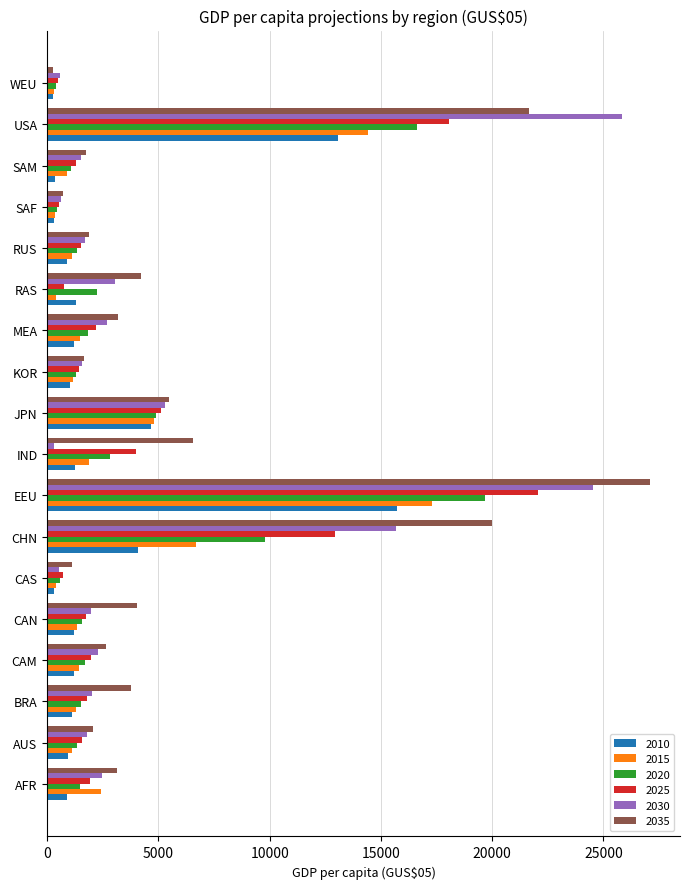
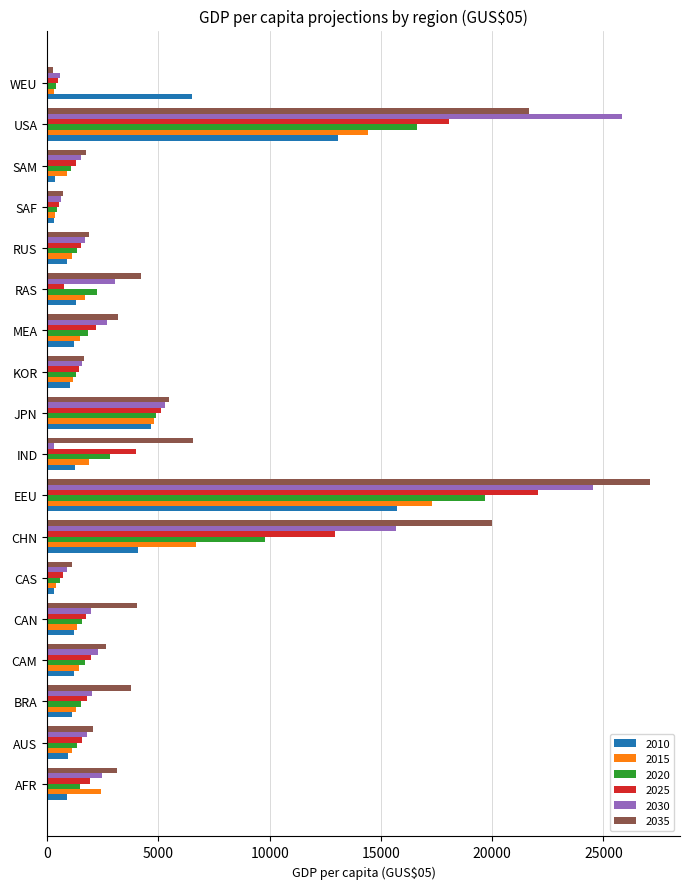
  {
    "2010": {
-     "WEU": 200,
+     "WEU": 6500,
      "USA": 13100,
      "SAM": 300,
      "SAF": 300,
      "RUS": 900,
      "RAS": 1300,
      "MEA": 1200,
      "KOR": 1000,
      "JPN": 4600,
      "IND": 1200,
      "EEU": 15700,
      "CHN": 4100,
      "CAS": 300,
      "CAN": 1200,
      "CAM": 1200,
      "BRA": 1100,
      "AUS": 900,
      "AFR": 900
    },
    "2015": {
      "WEU": 300,
      "USA": 14400,
      "SAM": 900,
      "SAF": 400,
      "RUS": 1100,
-     "RAS": 400,
+     "RAS": 1700,
      "MEA": 1500,
      "KOR": 1200,
      "JPN": 4800,
      "IND": 1900,
      "EEU": 17300,
      "CHN": 6700,
      "CAS": 400,
      "CAN": 1400,
      "CAM": 1400,
      "BRA": 1300,
      "AUS": 1100,
      "AFR": 2400
    },
    "2020": {
      "WEU": 400,
      "USA": 16600,
      "SAM": 1100,
      "SAF": 400,
      "RUS": 1300,
      "RAS": 2200,
      "MEA": 1800,
      "KOR": 1300,
      "JPN": 4900,
      "IND": 2800,
      "EEU": 19700,
      "CHN": 9800,
      "CAS": 600,
      "CAN": 1500,
      "CAM": 1700,
      "BRA": 1500,
      "AUS": 1300,
      "AFR": 1500
    },
    "2025": {
      "WEU": 500,
      "USA": 18100,
      "SAM": 1300,
      "SAF": 500,
      "RUS": 1500,
      "RAS": 700,
      "MEA": 2200,
      "KOR": 1400,
      "JPN": 5100,
      "IND": 4000,
      "EEU": 22100,
      "CHN": 12900,
      "CAS": 700,
      "CAN": 1800,
      "CAM": 2000,
      "BRA": 1800,
      "AUS": 1600,
      "AFR": 1900
    },
    "2030": {
      "WEU": 600,
      "USA": 25800,
      "SAM": 1500,
      "SAF": 600,
      "RUS": 1700,
      "RAS": 3100,
      "MEA": 2700,
      "KOR": 1500,
      "JPN": 5300,
      "IND": 300,
      "EEU": 24500,
      "CHN": 15700,
-     "CAS": 500,
+     "CAS": 900,
      "CAN": 2000,
      "CAM": 2300,
      "BRA": 2000,
      "AUS": 1800,
      "AFR": 2500
    },
    "2035": {
      "WEU": 300,
      "USA": 21700,
      "SAM": 1800,
      "SAF": 700,
      "RUS": 1900,
      "RAS": 4200,
      "MEA": 3200,
      "KOR": 1700,
      "JPN": 5500,
      "IND": 6500,
      "EEU": 27100,
      "CHN": 20000,
      "CAS": 1100,
      "CAN": 4100,
      "CAM": 2600,
      "BRA": 3800,
      "AUS": 2100,
      "AFR": 3200
    }
  }
